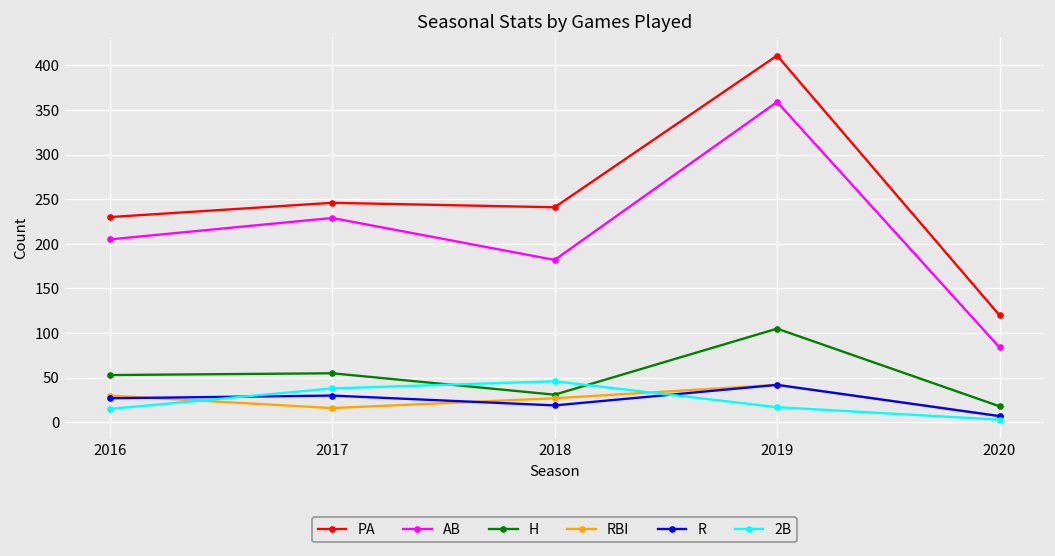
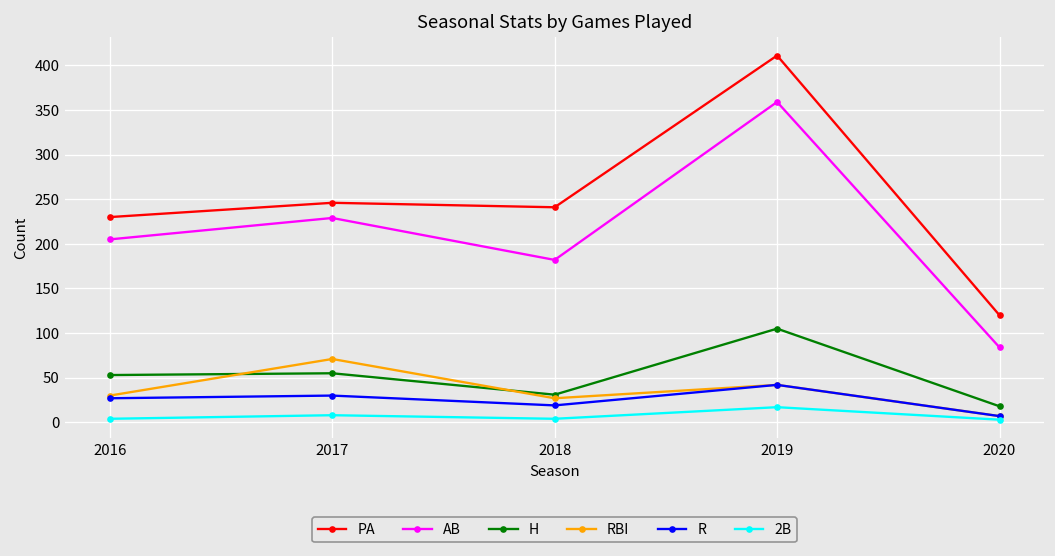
  {
    "PA": {
      "2016": 230,
      "2017": 250,
      "2018": 240,
      "2019": 410,
      "2020": 120
    },
    "AB": {
      "2016": 210,
      "2017": 230,
      "2018": 180,
      "2019": 360,
      "2020": 80
    },
    "H": {
      "2016": 50,
      "2017": 60,
      "2018": 30,
      "2019": 110,
      "2020": 20
    },
    "RBI": {
-     "2017": 20,
+     "2017": 70,
      "2018": 30
    },
    "R": {
      "2017": 30,
      "2018": 20
    },
    "2B": {
-     "2016": 20,
-     "2017": 40,
-     "2018": 50,
+     "2016": 0,
+     "2017": 10,
+     "2018": 0,
      "2019": 20,
      "2020": 0
    }
  }
